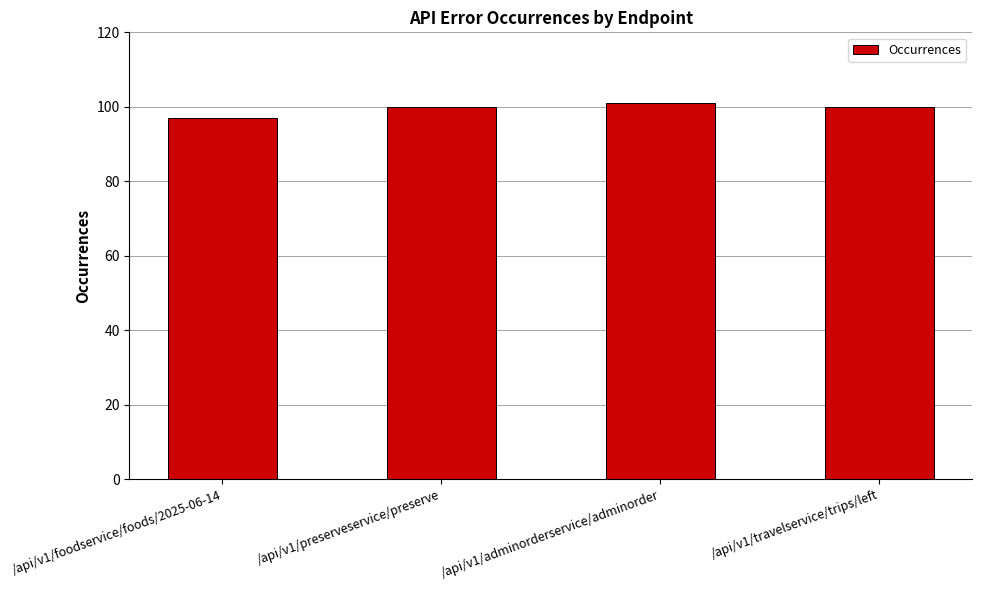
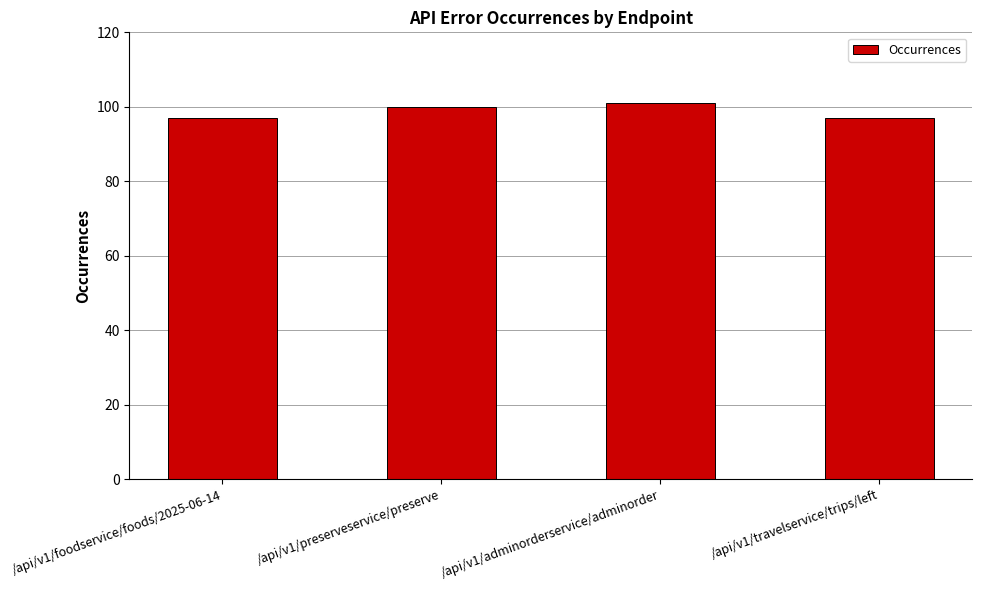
  {
    "/api/v1/foodservice/foods/2025-06-14": 97,
    "/api/v1/preserveservice/preserve": 100,
    "/api/v1/adminorderservice/adminorder": 101,
-   "/api/v1/travelservice/trips/left": 100
+   "/api/v1/travelservice/trips/left": 97
  }
